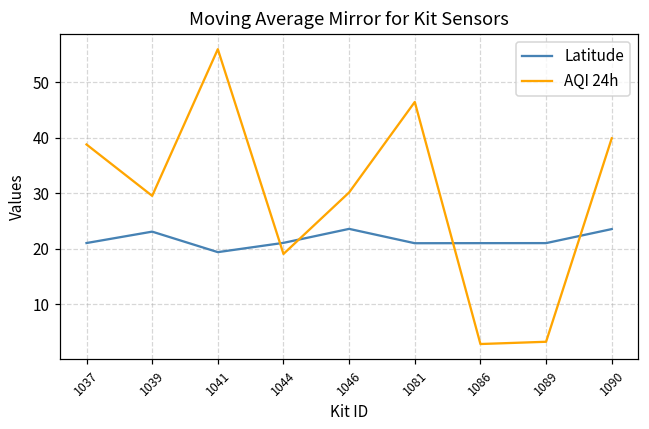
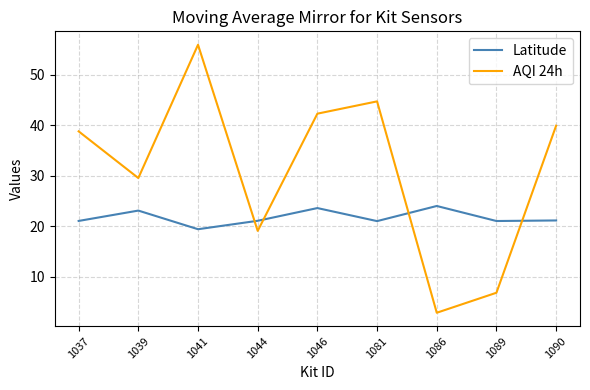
  {
    "Latitude": {
      "1037": 21,
      "1039": 23,
      "1041": 19,
      "1044": 21,
      "1046": 24,
      "1081": 21,
-     "1086": 21,
+     "1086": 24,
      "1089": 21,
-     "1090": 24
+     "1090": 21
    },
    "AQI 24h": {
      "1037": 39,
      "1039": 30,
      "1041": 56,
      "1044": 19,
-     "1046": 30,
-     "1081": 46,
+     "1046": 42,
+     "1081": 45,
      "1086": 3,
-     "1089": 3,
+     "1089": 7,
      "1090": 40
    }
  }
